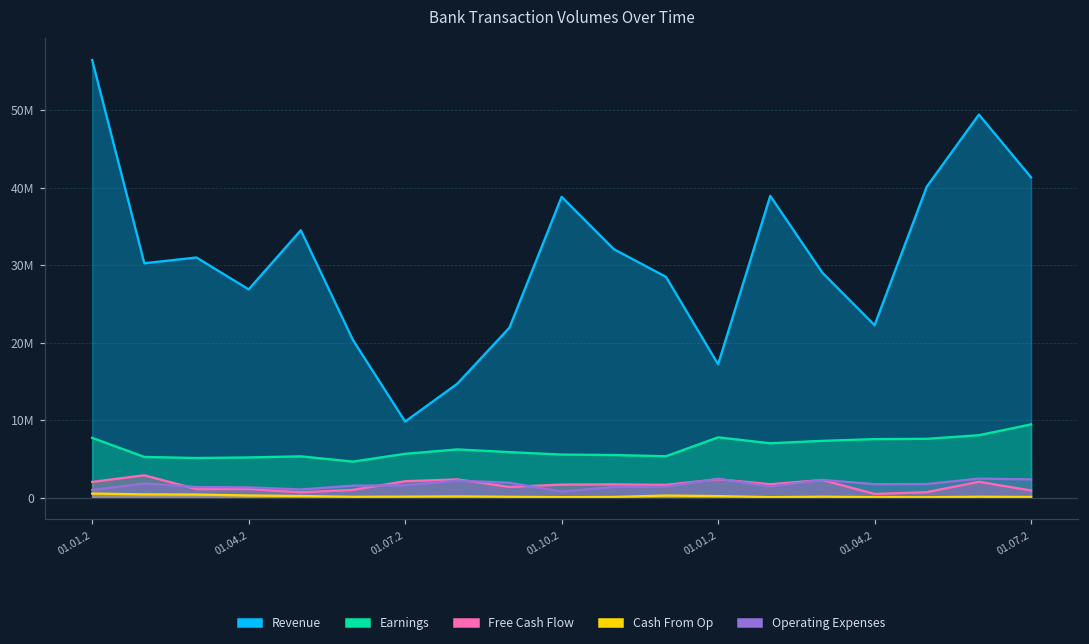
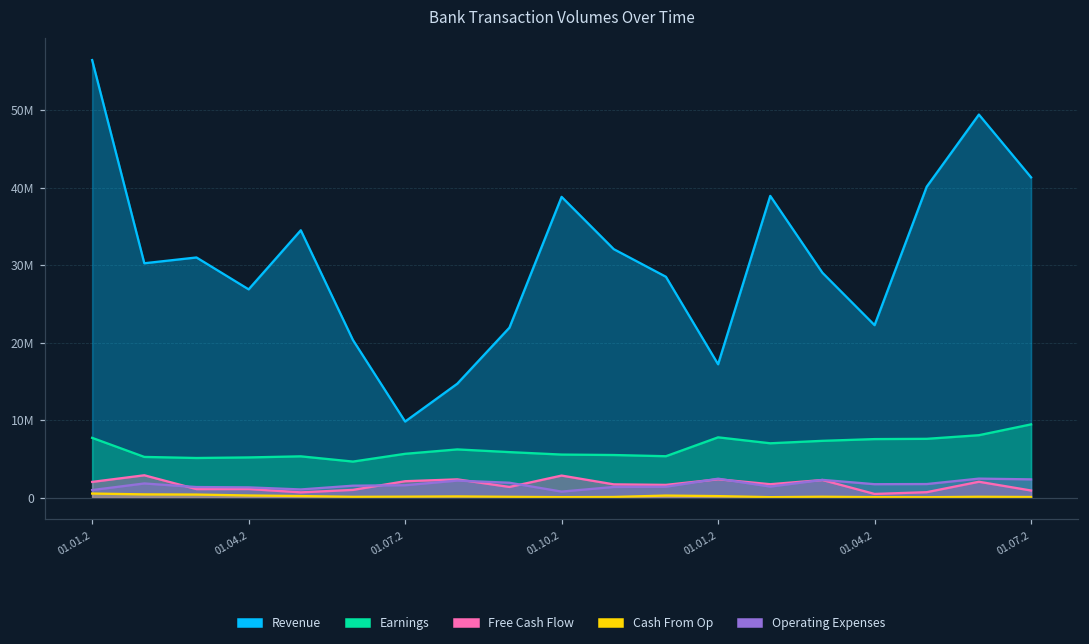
  {
    "Free Cash Flow": {
-     "01.10.2": 2000000
+     "01.10.2": 3000000
    },
    "Cash From Op": {
      "01.10.2": 0
    },
    "Operating Expenses": {
      "01.10.2": 1000000
    }
  }
